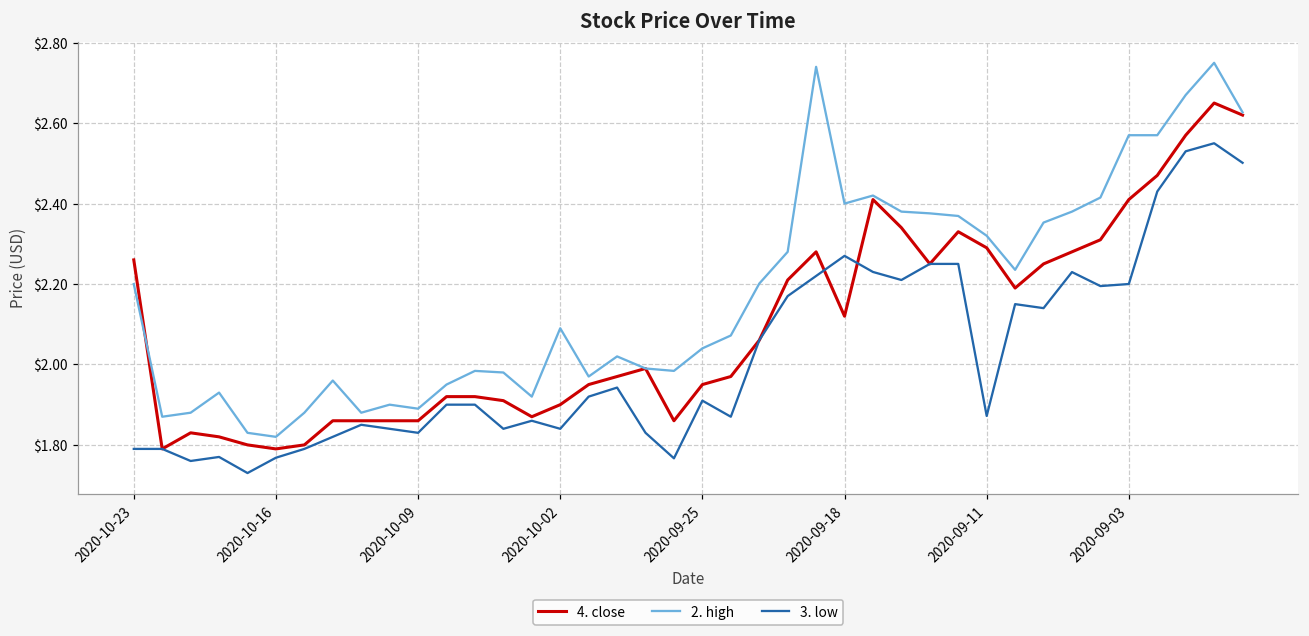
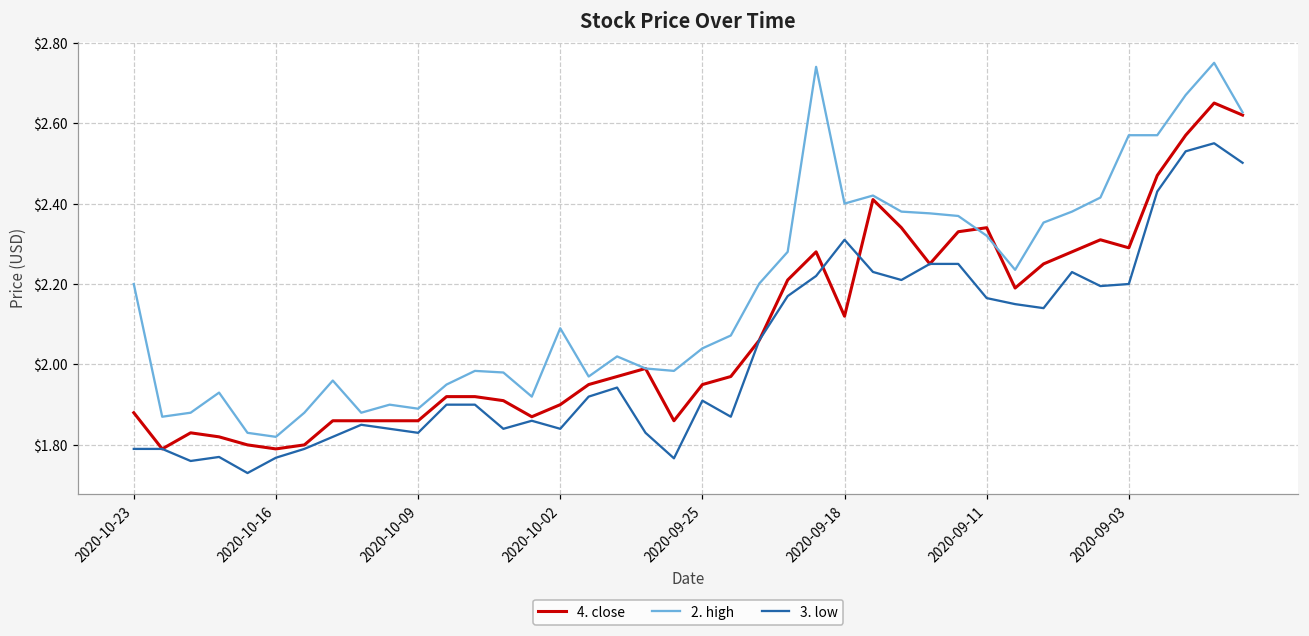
  {
    "4. close": {
-     "2020-10-23": "$2.26",
+     "2020-10-23": "$1.88",
      "2020-10-16": "$1.79",
      "2020-10-09": "$1.86",
      "2020-10-02": "$1.90",
      "2020-09-25": "$1.95",
      "2020-09-18": "$2.12",
-     "2020-09-11": "$2.29",
-     "2020-09-03": "$2.41"
+     "2020-09-11": "$2.34",
+     "2020-09-03": "$2.29"
    },
    "2. high": {
      "2020-10-23": "$2.20",
      "2020-10-16": "$1.82",
      "2020-10-09": "$1.89",
      "2020-10-02": "$2.09",
      "2020-09-25": "$2.04",
      "2020-09-18": "$2.40",
      "2020-09-11": "$2.32",
      "2020-09-03": "$2.57"
    },
    "3. low": {
      "2020-10-23": "$1.79",
      "2020-10-16": "$1.77",
      "2020-10-09": "$1.83",
      "2020-10-02": "$1.84",
      "2020-09-25": "$1.91",
-     "2020-09-18": "$2.27",
-     "2020-09-11": "$1.87",
+     "2020-09-18": "$2.31",
+     "2020-09-11": "$2.17",
      "2020-09-03": "$2.20"
    }
  }
